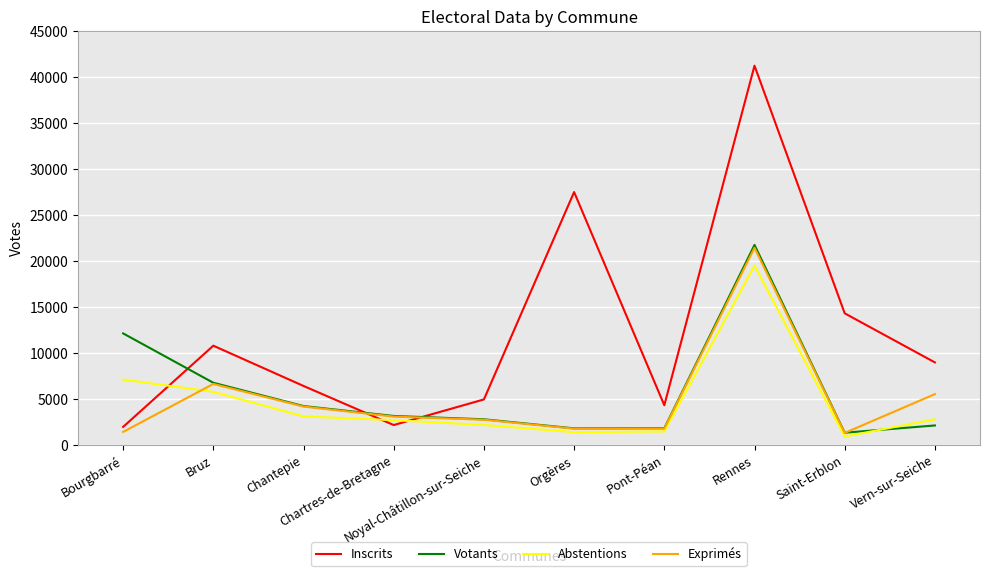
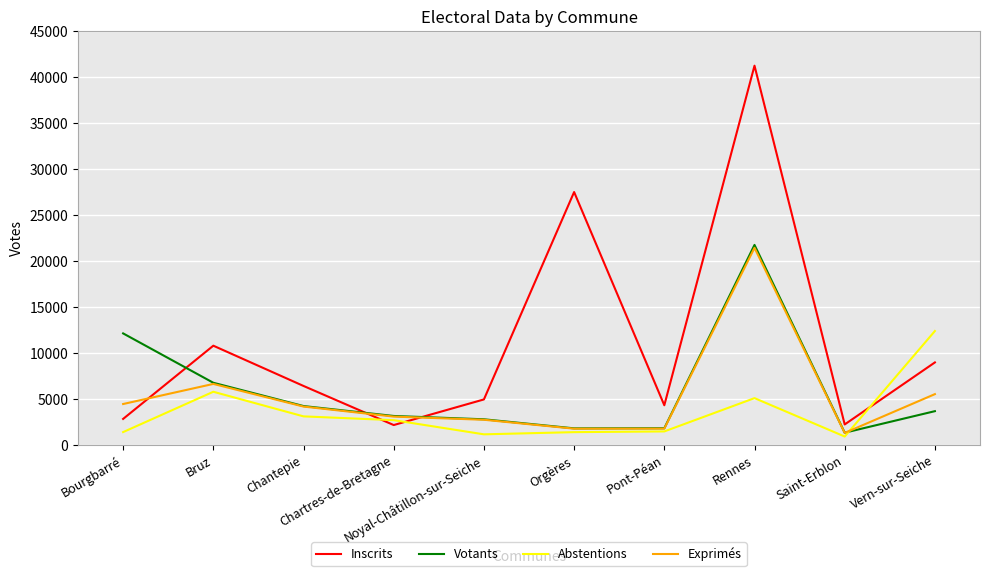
  {
    "Inscrits": {
-     "Bourgbarré": 2000,
+     "Bourgbarré": 3000,
      "Bruz": 11000,
      "Chantepie": 6000,
      "Chartres-de-Bretagne": 2000,
      "Noyal-Châtillon-sur-Seiche": 5000,
      "Orgères": 27000,
      "Pont-Péan": 4000,
      "Rennes": 41000,
-     "Saint-Erblon": 14000,
+     "Saint-Erblon": 2000,
      "Vern-sur-Seiche": 9000
    },
    "Votants": {
      "Bourgbarré": 12000,
      "Rennes": 22000,
-     "Vern-sur-Seiche": 2000
+     "Vern-sur-Seiche": 4000
    },
    "Abstentions": {
-     "Bourgbarré": 7000,
+     "Bourgbarré": 1000,
      "Bruz": 6000,
      "Chantepie": 3000,
      "Chartres-de-Bretagne": 3000,
-     "Noyal-Châtillon-sur-Seiche": 2000,
+     "Noyal-Châtillon-sur-Seiche": 1000,
      "Orgères": 1000,
      "Pont-Péan": 1000,
-     "Rennes": 19000,
+     "Rennes": 5000,
      "Saint-Erblon": 1000,
-     "Vern-sur-Seiche": 3000
+     "Vern-sur-Seiche": 12000
    },
    "Exprimés": {
-     "Bourgbarré": 1000,
+     "Bourgbarré": 4000,
      "Rennes": 21000,
      "Vern-sur-Seiche": 6000
    }
  }
